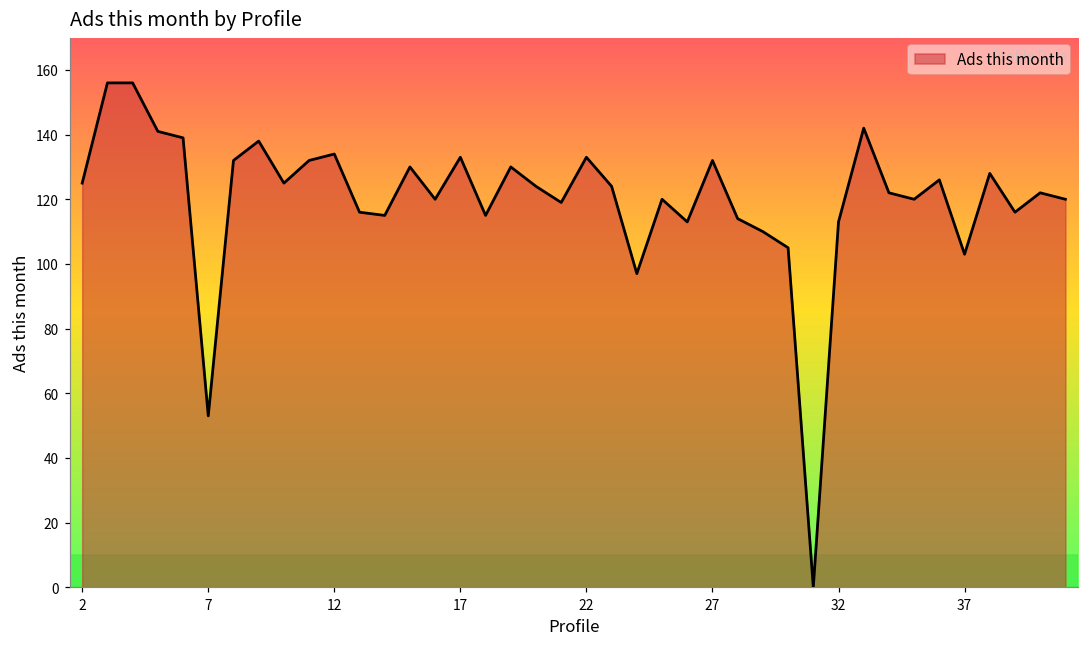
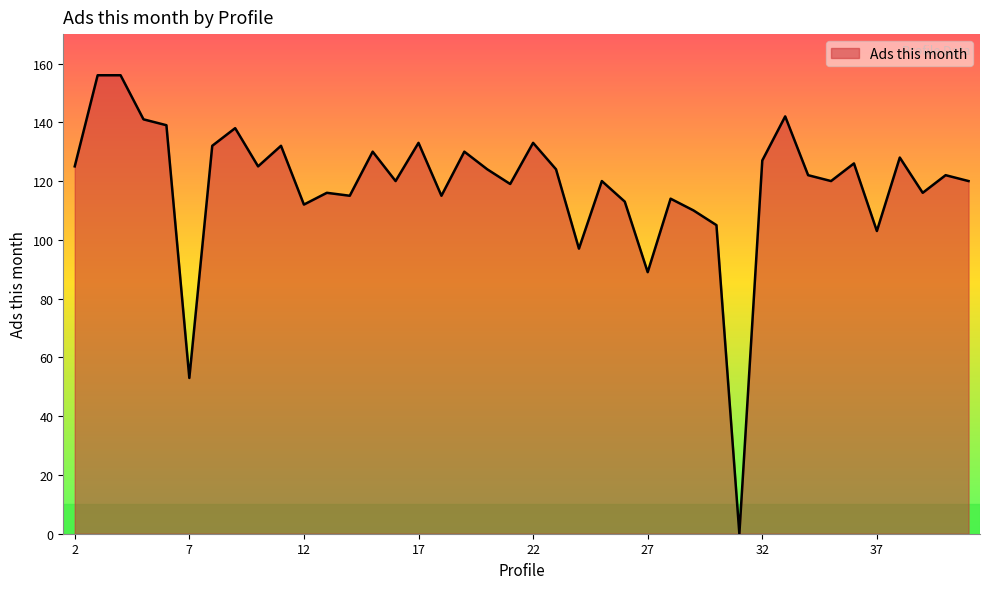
  {
    "2": 125,
    "7": 53,
-   "12": 134,
+   "12": 112,
    "17": 133,
    "22": 133,
-   "27": 132,
-   "32": 113,
+   "27": 89,
+   "32": 127,
    "37": 103
  }
